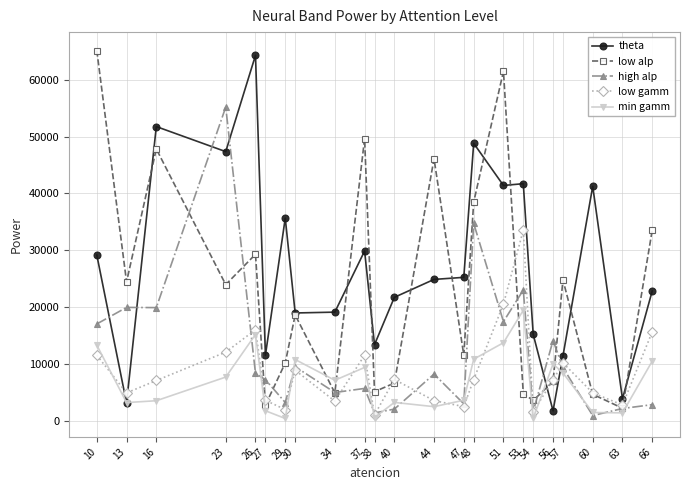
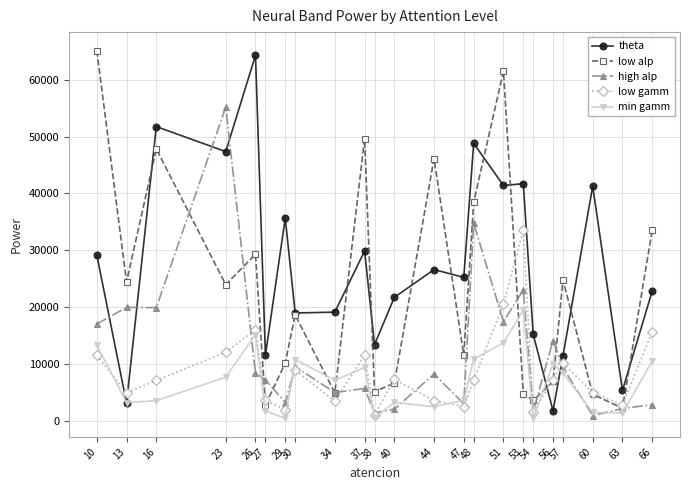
  {
    "theta": {
      "10": 29000,
      "16": 52000,
      "23": 47000,
      "26": 64000,
      "27": 12000,
      "29": 36000,
      "34": 19000,
      "37": 30000,
      "38": 13000,
      "40": 22000,
-     "44": 25000,
+     "44": 27000,
      "47": 25000,
      "48": 49000,
      "51": 41000,
      "53": 42000,
      "54": 15000,
      "56": 2000,
      "57": 11000,
      "60": 41000,
-     "63": 4000,
+     "63": 5000,
      "66": 23000
    },
    "low alp": {
      "10": 65000,
      "13": 24000,
      "16": 48000,
      "23": 24000,
      "26": 29000,
      "27": 3000,
      "29": 10000,
      "37": 50000,
      "38": 5000,
      "40": 7000,
      "44": 46000,
      "47": 12000,
      "48": 38000,
      "51": 61000,
      "53": 5000,
      "54": 4000,
      "57": 25000,
      "66": 34000
    }
  }
